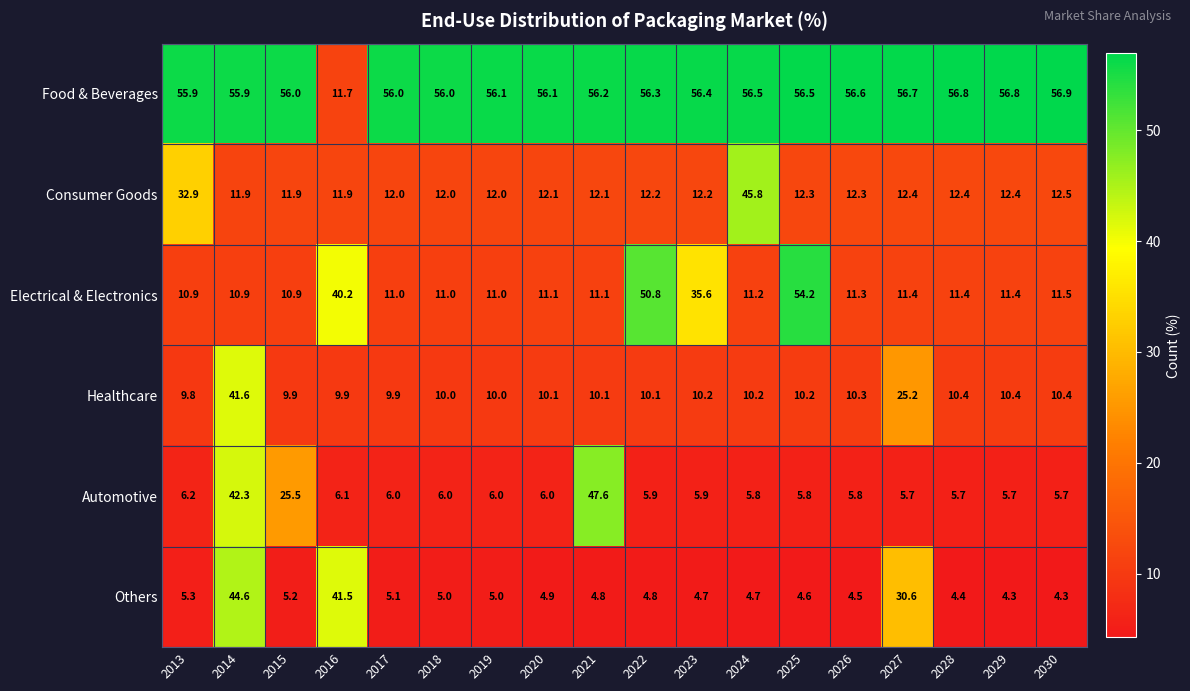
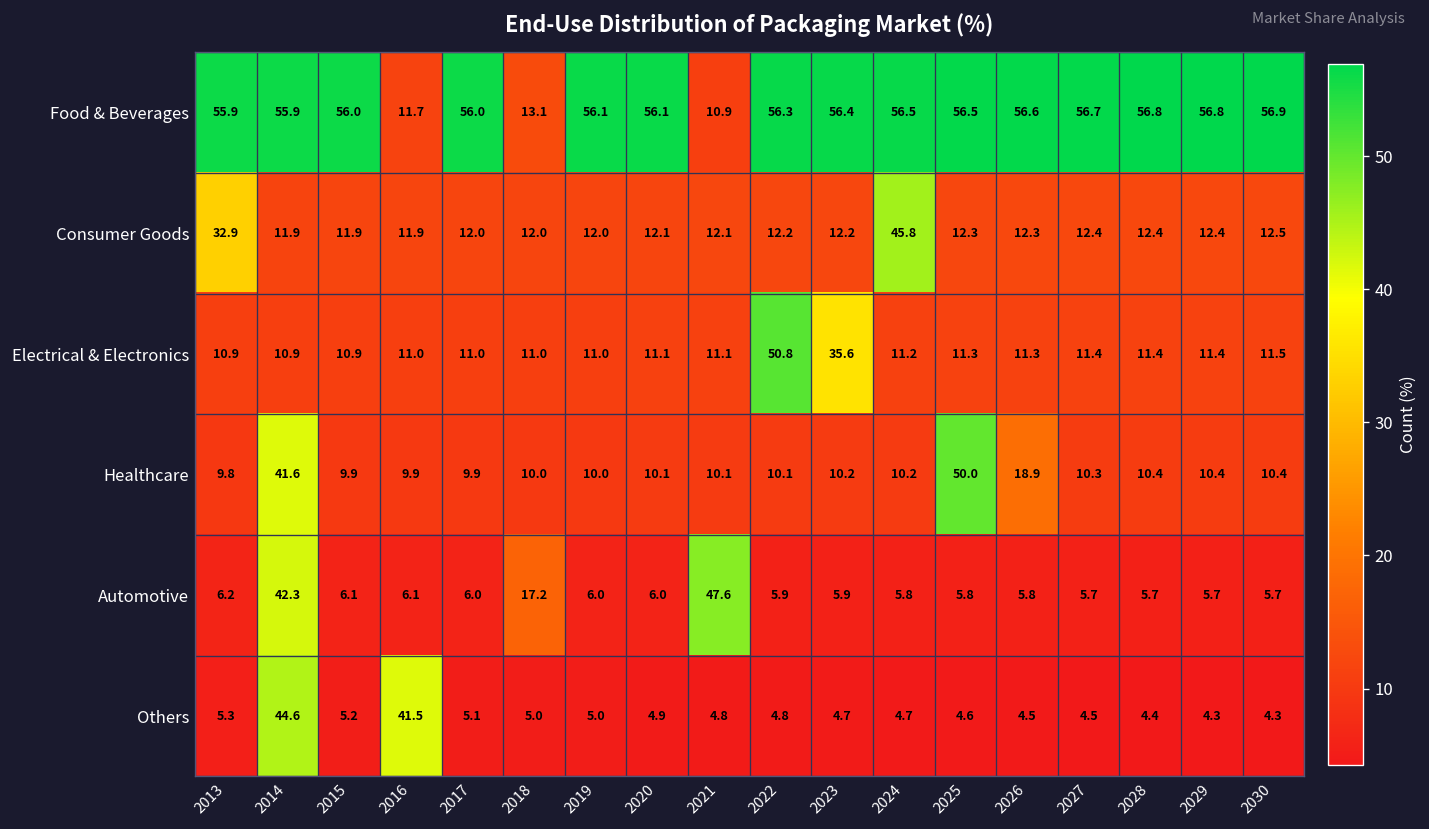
  {
    "Food & Beverages": {
      "2013": 55.9,
      "2014": 55.9,
      "2015": 56.0,
      "2016": 11.7,
      "2017": 56.0,
-     "2018": 56.0,
+     "2018": 13.1,
      "2019": 56.1,
      "2020": 56.1,
-     "2021": 56.2,
+     "2021": 10.9,
      "2022": 56.3,
      "2023": 56.4,
      "2024": 56.5,
      "2025": 56.5,
      "2026": 56.6,
      "2027": 56.7,
      "2028": 56.8,
      "2029": 56.8,
      "2030": 56.9
    },
    "Consumer Goods": {
      "2013": 32.9,
      "2014": 11.9,
      "2015": 11.9,
      "2016": 11.9,
      "2017": 12.0,
      "2018": 12.0,
      "2019": 12.0,
      "2020": 12.1,
      "2021": 12.1,
      "2022": 12.2,
      "2023": 12.2,
      "2024": 45.8,
      "2025": 12.3,
      "2026": 12.3,
      "2027": 12.4,
      "2028": 12.4,
      "2029": 12.4,
      "2030": 12.5
    },
    "Electrical & Electronics": {
      "2013": 10.9,
      "2014": 10.9,
      "2015": 10.9,
-     "2016": 40.2,
+     "2016": 11.0,
      "2017": 11.0,
      "2018": 11.0,
      "2019": 11.0,
      "2020": 11.1,
      "2021": 11.1,
      "2022": 50.8,
      "2023": 35.6,
      "2024": 11.2,
-     "2025": 54.2,
+     "2025": 11.3,
      "2026": 11.3,
      "2027": 11.4,
      "2028": 11.4,
      "2029": 11.4,
      "2030": 11.5
    },
    "Healthcare": {
      "2013": 9.8,
      "2014": 41.6,
      "2015": 9.9,
      "2016": 9.9,
      "2017": 9.9,
      "2018": 10.0,
      "2019": 10.0,
      "2020": 10.1,
      "2021": 10.1,
      "2022": 10.1,
      "2023": 10.2,
      "2024": 10.2,
-     "2025": 10.2,
-     "2026": 10.3,
-     "2027": 25.2,
+     "2025": 50.0,
+     "2026": 18.9,
+     "2027": 10.3,
      "2028": 10.4,
      "2029": 10.4,
      "2030": 10.4
    },
    "Automotive": {
      "2013": 6.2,
      "2014": 42.3,
-     "2015": 25.5,
+     "2015": 6.1,
      "2016": 6.1,
      "2017": 6.0,
-     "2018": 6.0,
+     "2018": 17.2,
      "2019": 6.0,
      "2020": 6.0,
      "2021": 47.6,
      "2022": 5.9,
      "2023": 5.9,
      "2024": 5.8,
      "2025": 5.8,
      "2026": 5.8,
      "2027": 5.7,
      "2028": 5.7,
      "2029": 5.7,
      "2030": 5.7
    },
    "Others": {
      "2013": 5.3,
      "2014": 44.6,
      "2015": 5.2,
      "2016": 41.5,
      "2017": 5.1,
      "2018": 5.0,
      "2019": 5.0,
      "2020": 4.9,
      "2021": 4.8,
      "2022": 4.8,
      "2023": 4.7,
      "2024": 4.7,
      "2025": 4.6,
      "2026": 4.5,
-     "2027": 30.6,
+     "2027": 4.5,
      "2028": 4.4,
      "2029": 4.3,
      "2030": 4.3
    }
  }
